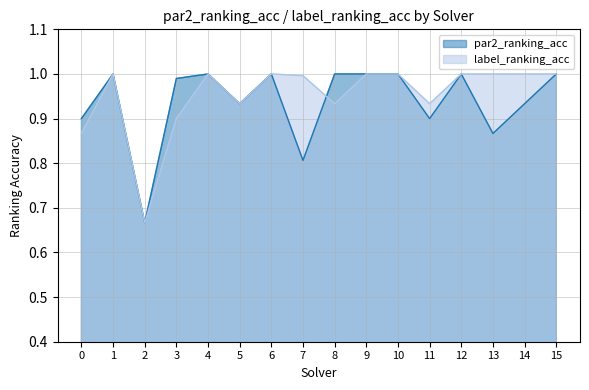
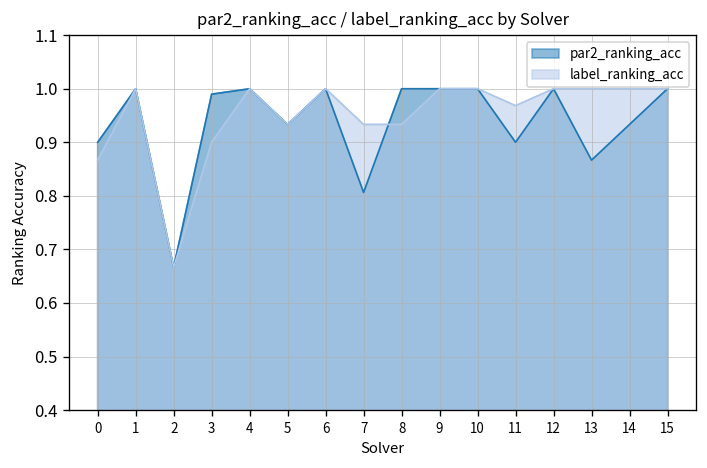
  {
    "par2_ranking_acc": {
      "0": 0.90,
      "3": 0.99,
      "7": 0.81,
      "8": 1.00,
      "11": 0.90,
      "13": 0.87,
      "14": 0.93
    },
    "label_ranking_acc": {
      "0": 0.87,
      "3": 0.90,
-     "7": 1.00,
+     "7": 0.93,
      "8": 0.93,
-     "11": 0.93,
+     "11": 0.97,
      "13": 1.00,
      "14": 1.00
    }
  }
